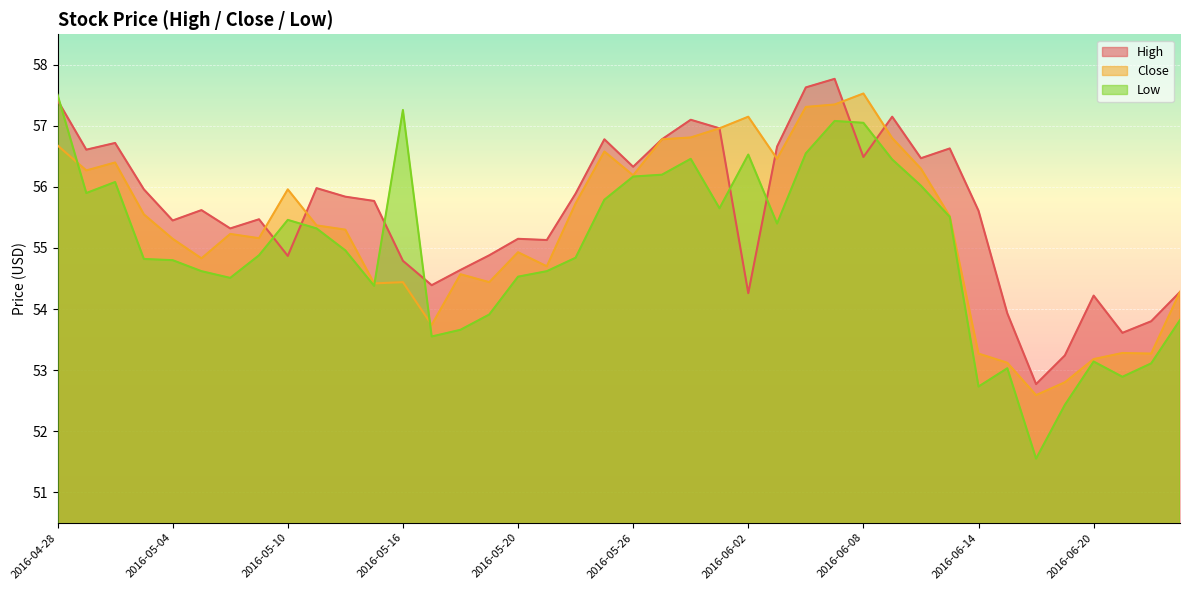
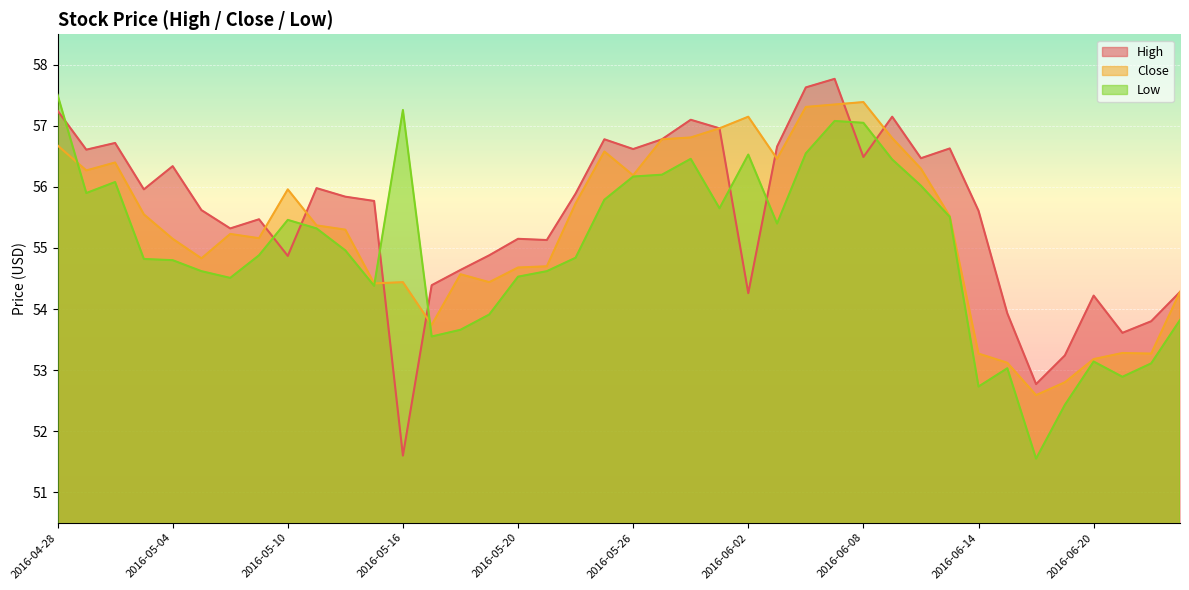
  {
    "High": {
-     "2016-04-28": 57.4,
-     "2016-05-04": 55.5,
+     "2016-04-28": 57.3,
+     "2016-05-04": 56.3,
      "2016-05-10": 54.9,
-     "2016-05-16": 54.8,
+     "2016-05-16": 51.6,
      "2016-05-20": 55.2,
-     "2016-05-26": 56.3,
+     "2016-05-26": 56.6,
      "2016-06-02": 54.3,
      "2016-06-08": 56.5,
      "2016-06-14": 55.6,
      "2016-06-20": 54.2
    },
    "Close": {
      "2016-04-28": 56.7,
      "2016-05-04": 55.2,
      "2016-05-10": 56.0,
      "2016-05-16": 54.4,
-     "2016-05-20": 54.9,
+     "2016-05-20": 54.7,
      "2016-06-02": 57.2,
-     "2016-06-08": 57.5,
+     "2016-06-08": 57.4,
      "2016-06-14": 53.3
    },
    "Low": {
      "2016-04-28": 57.5,
      "2016-05-04": 54.8,
      "2016-05-10": 55.5,
      "2016-05-16": 57.3,
      "2016-05-20": 54.5,
      "2016-06-02": 56.5,
      "2016-06-08": 57.1,
      "2016-06-14": 52.7
    }
  }
